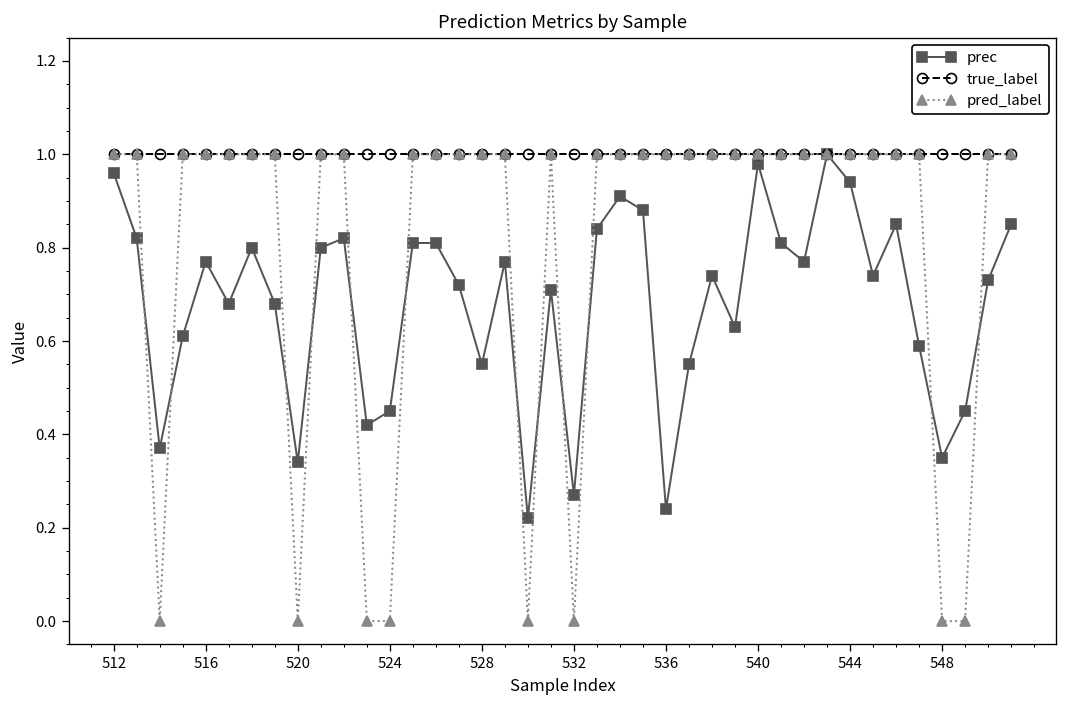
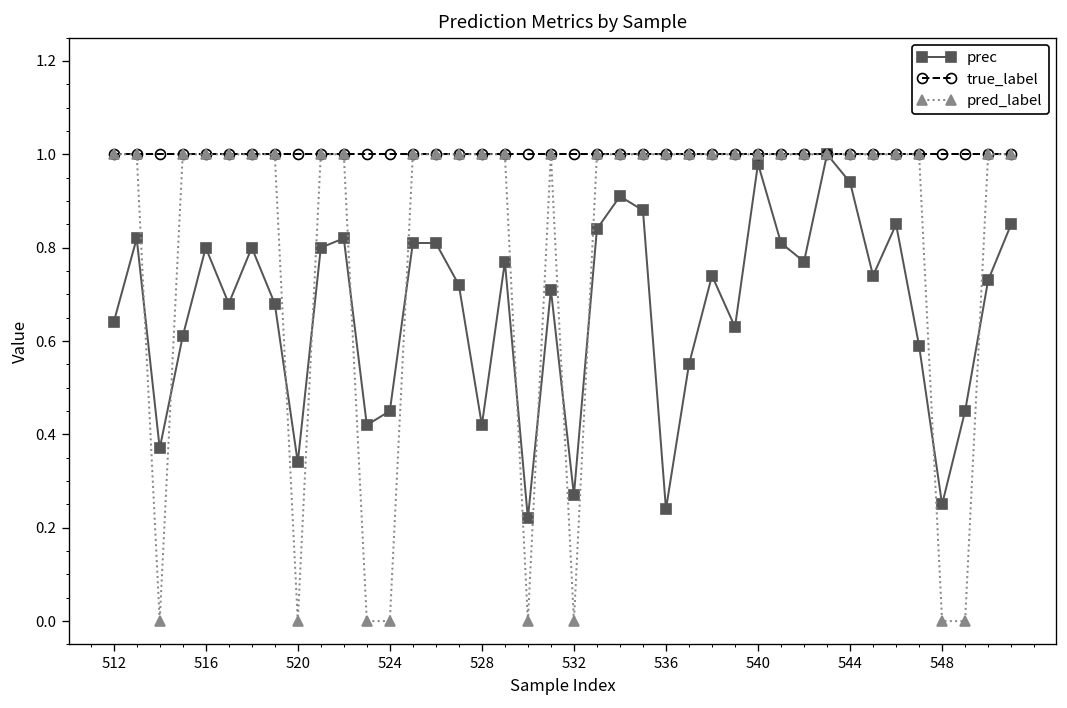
  {
    "prec": {
-     "512": 0.96,
-     "516": 0.77,
+     "512": 0.64,
+     "516": 0.80,
      "520": 0.34,
      "524": 0.45,
-     "528": 0.55,
+     "528": 0.42,
      "532": 0.27,
      "536": 0.24,
      "540": 0.98,
      "544": 0.94,
-     "548": 0.35
+     "548": 0.25
    },
    "true_label": {
      "520": 1.00,
      "524": 1.00,
      "532": 1.00,
      "548": 1.00
    },
    "pred_label": {
      "520": 0.00,
      "524": 0.00,
      "532": 0.00,
      "548": 0.00
    }
  }
